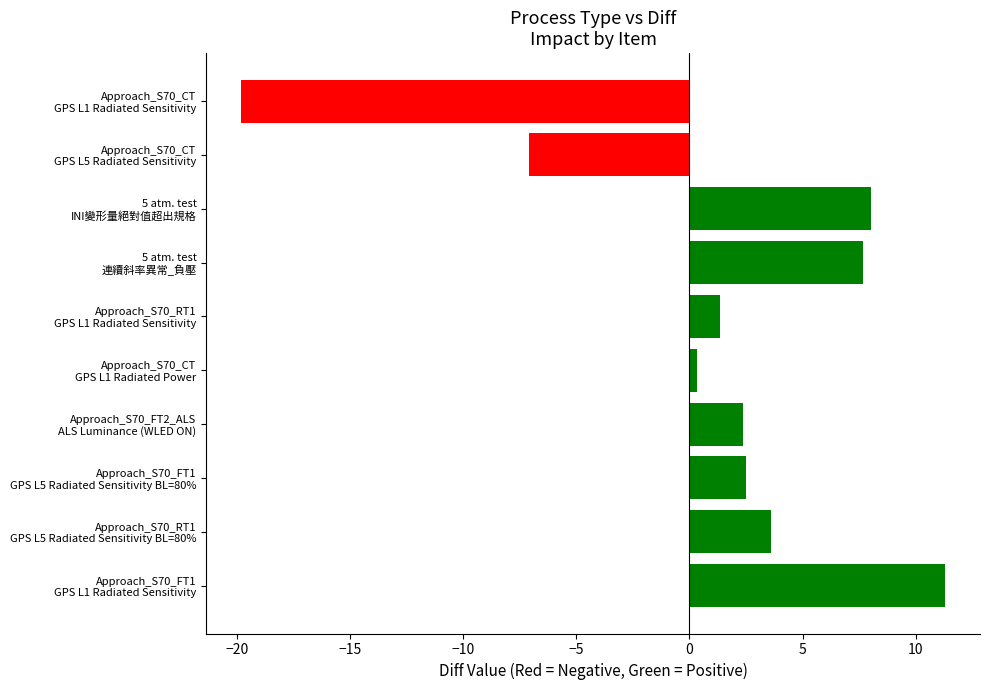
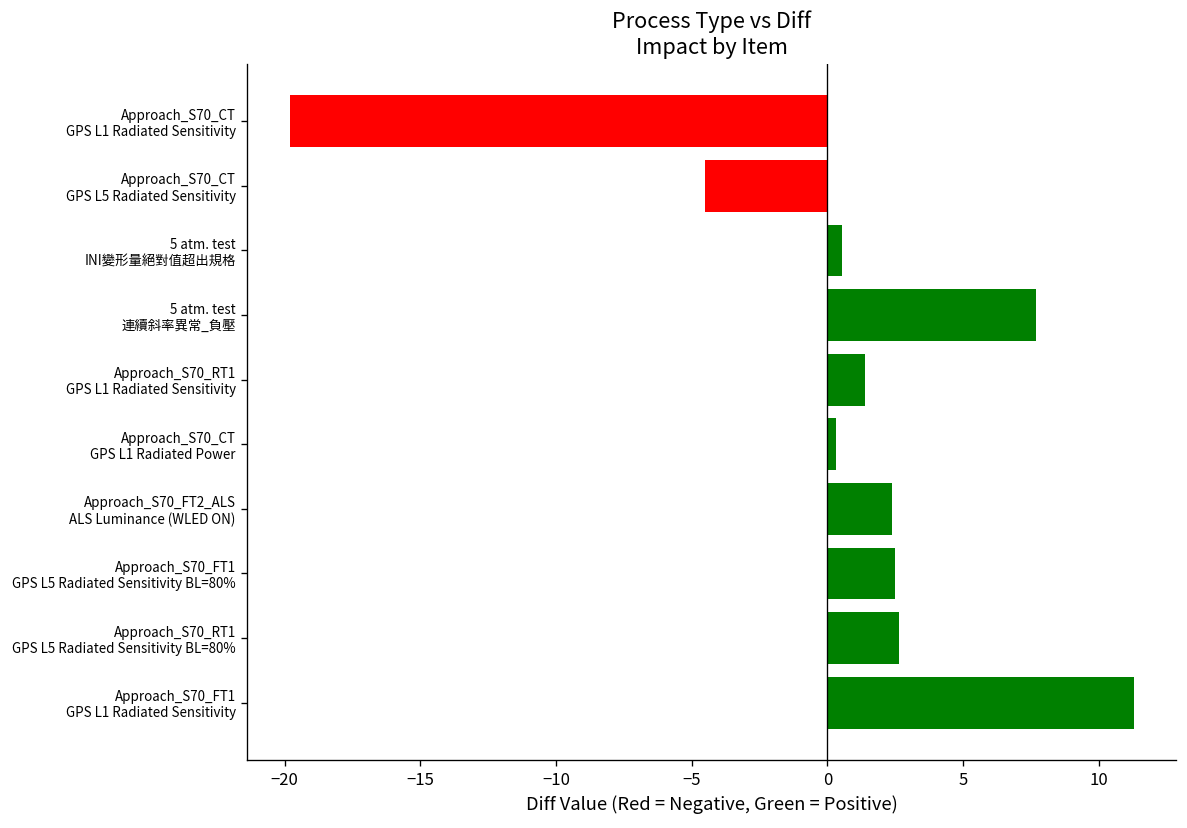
  {
    "Approach_S70_CT GPS L1 Radiated Sensitivity": -19.8,
-   "Approach_S70_CT GPS L5 Radiated Sensitivity": -7.1,
-   "5 atm. test INI變形量絕對值超出規格": 8.0,
+   "Approach_S70_CT GPS L5 Radiated Sensitivity": -4.5,
+   "5 atm. test INI變形量絕對值超出規格": 0.5,
    "5 atm. test 連續斜率異常_負壓": 7.7,
    "Approach_S70_RT1 GPS L1 Radiated Sensitivity": 1.4,
    "Approach_S70_CT GPS L1 Radiated Power": 0.3,
    "Approach_S70_FT2_ALS ALS Luminance (WLED ON)": 2.4,
    "Approach_S70_FT1 GPS L5 Radiated Sensitivity BL=80%": 2.5,
-   "Approach_S70_RT1 GPS L5 Radiated Sensitivity BL=80%": 3.6,
+   "Approach_S70_RT1 GPS L5 Radiated Sensitivity BL=80%": 2.6,
    "Approach_S70_FT1 GPS L1 Radiated Sensitivity": 11.3
  }
